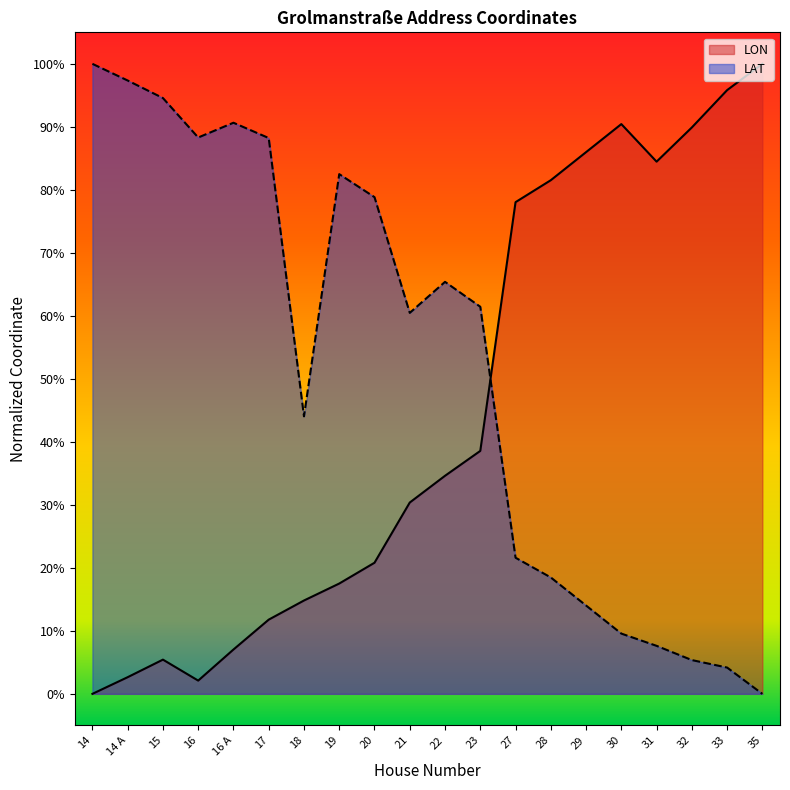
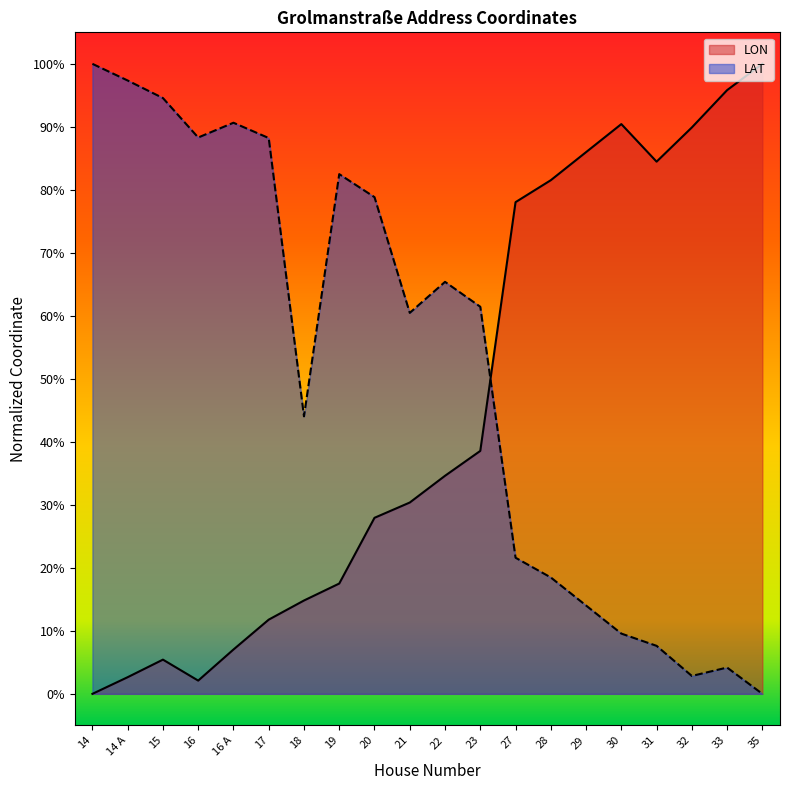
  {
    "LON": {
      "14": "0%",
      "14 A": "3%",
      "15": "5%",
      "16": "2%",
      "16 A": "7%",
      "17": "12%",
      "18": "15%",
      "19": "18%",
-     "20": "21%",
+     "20": "28%",
      "21": "30%",
      "22": "35%",
      "23": "39%",
      "27": "78%",
      "28": "82%",
      "29": "86%",
      "30": "90%",
      "31": "84%",
      "32": "90%",
      "33": "96%"
    },
    "LAT": {
      "14": "100%",
      "14 A": "97%",
      "15": "95%",
      "16": "88%",
      "16 A": "91%",
      "17": "88%",
      "18": "44%",
      "19": "82%",
      "20": "79%",
      "21": "60%",
      "22": "65%",
      "23": "61%",
      "27": "22%",
      "28": "18%",
      "29": "14%",
      "30": "10%",
      "31": "8%",
-     "32": "5%",
+     "32": "3%",
      "33": "4%",
      "35": "0%"
    }
  }
